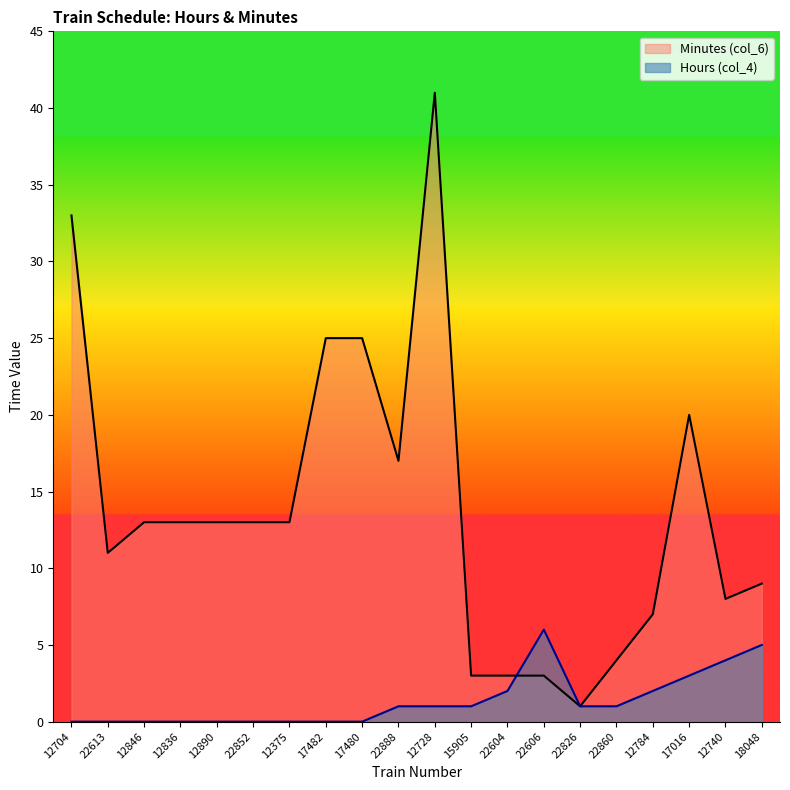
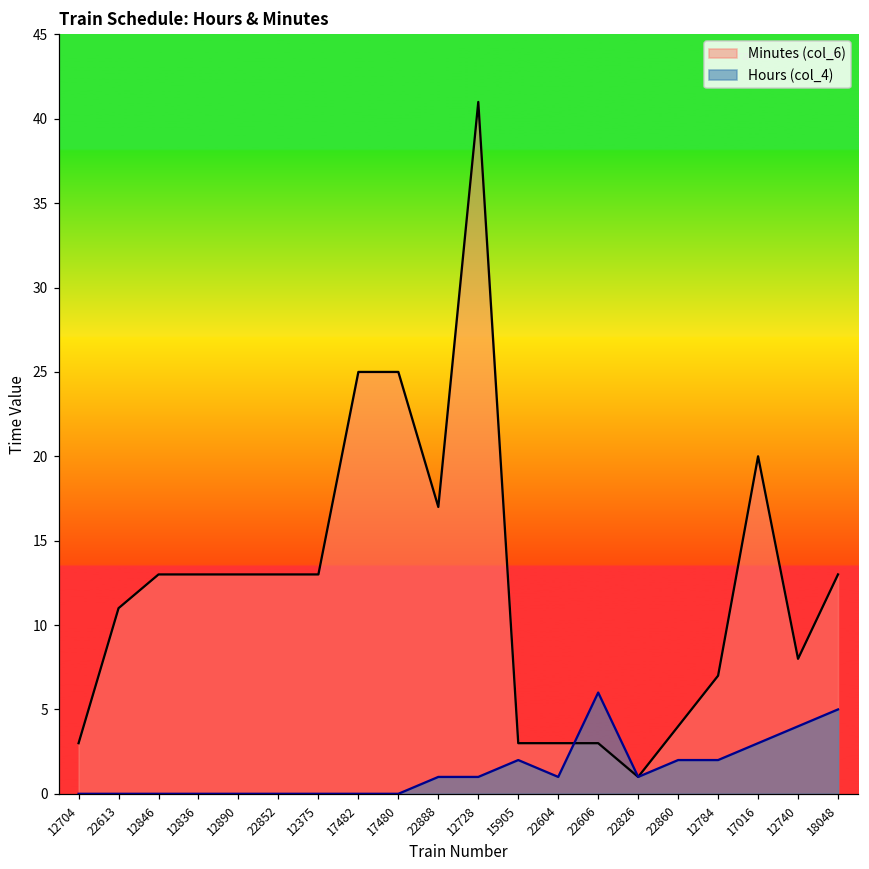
  {
    "Minutes (col_6)": {
-     "12704": 33,
+     "12704": 3,
      "22613": 11,
      "12846": 13,
      "12836": 13,
      "12890": 13,
      "22852": 13,
      "12375": 13,
      "17482": 25,
      "17480": 25,
      "22888": 17,
      "12728": 41,
      "15905": 3,
      "22604": 3,
      "22606": 3,
      "22860": 4,
      "12784": 7,
      "17016": 20,
      "12740": 8,
-     "18048": 9
+     "18048": 13
    },
    "Hours (col_4)": {
      "12704": 0,
      "22613": 0,
      "12846": 0,
      "12836": 0,
      "12890": 0,
      "22852": 0,
      "12375": 0,
      "17482": 0,
      "17480": 0,
      "22888": 1,
      "12728": 1,
-     "15905": 1,
-     "22604": 2,
+     "15905": 2,
+     "22604": 1,
      "22606": 6,
-     "22860": 1,
+     "22860": 2,
      "12784": 2,
      "17016": 3,
      "12740": 4,
      "18048": 5
    }
  }
